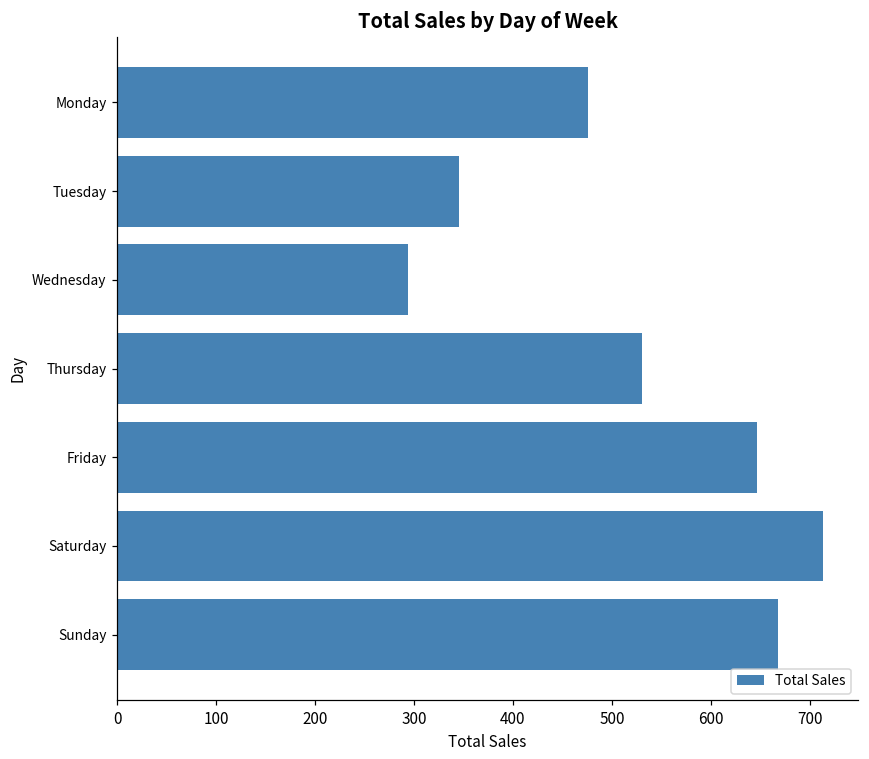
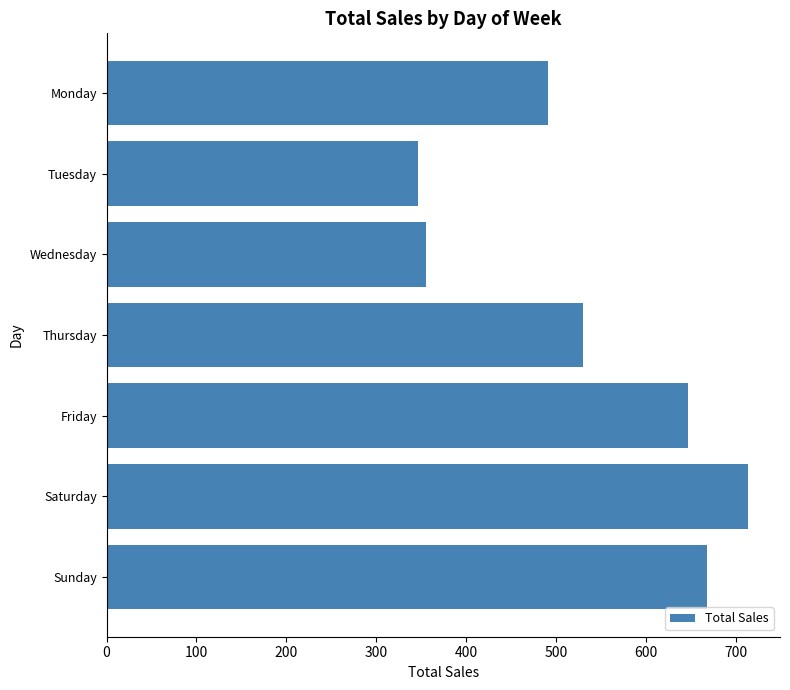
  {
-   "Monday": 480,
+   "Monday": 490,
    "Tuesday": 350,
-   "Wednesday": 290,
+   "Wednesday": 360,
    "Thursday": 530,
    "Friday": 650,
    "Saturday": 710,
    "Sunday": 670
  }
